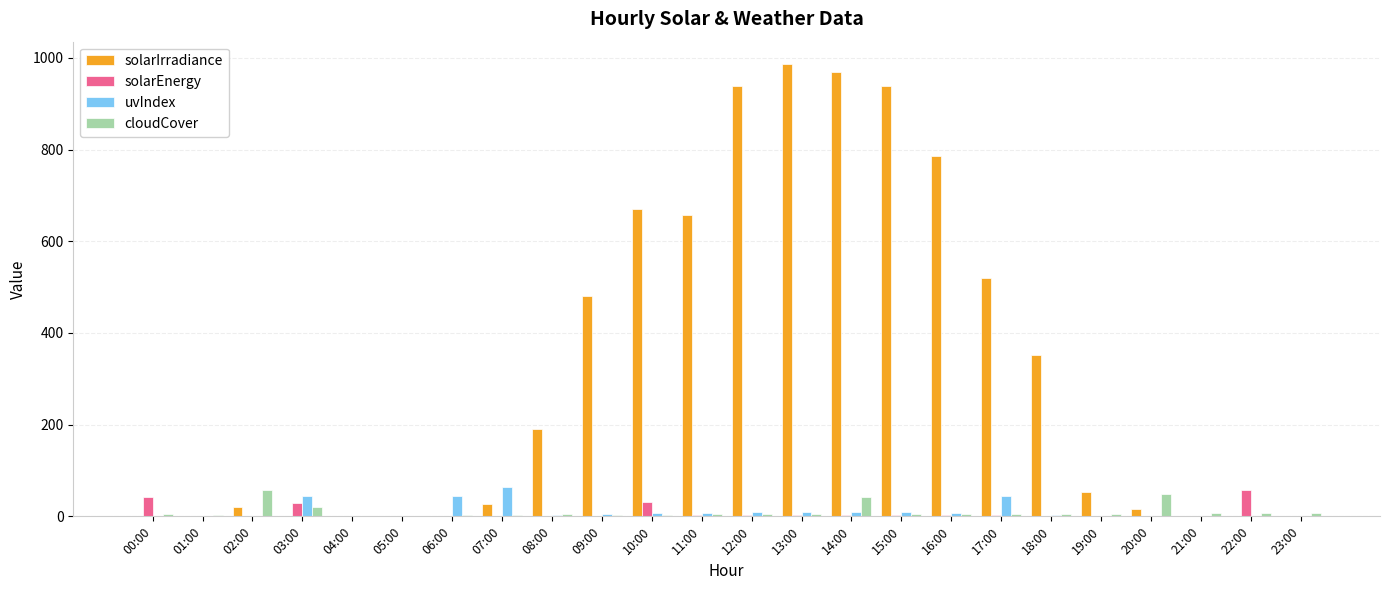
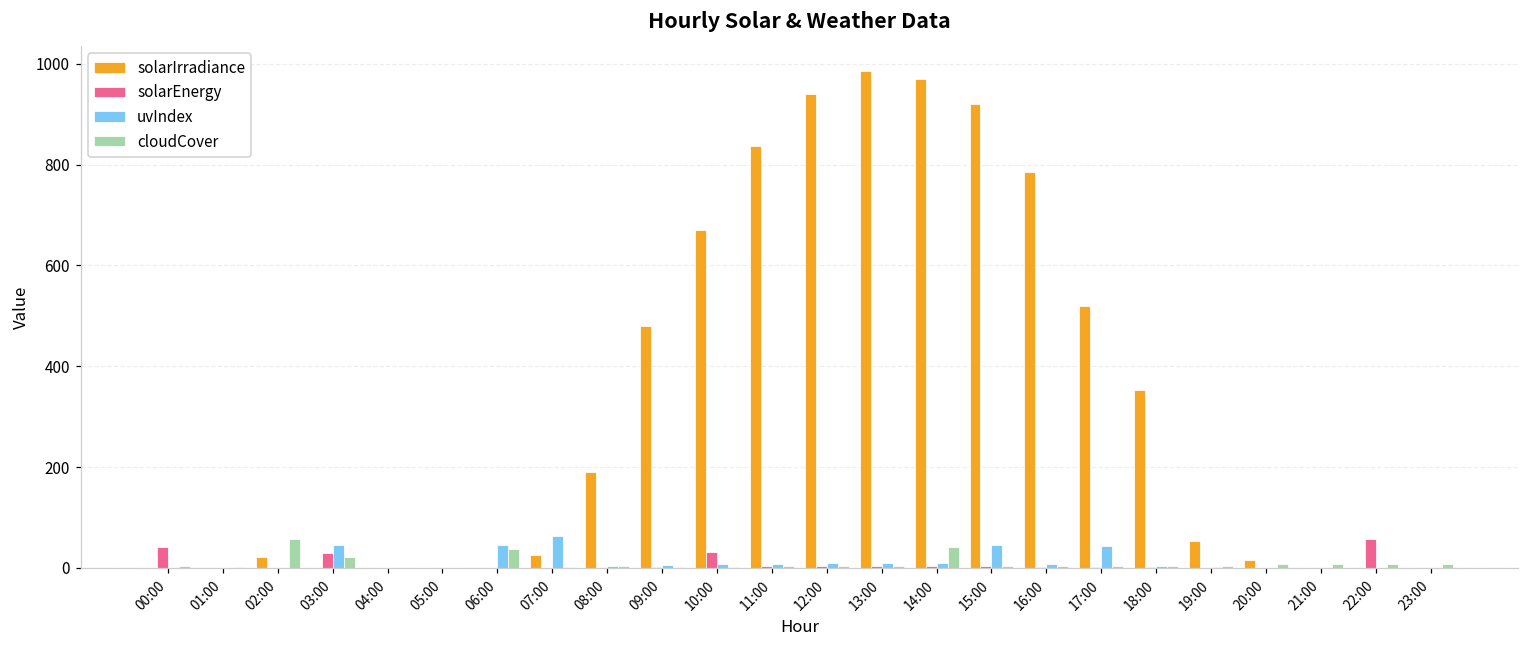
  {
    "solarIrradiance": {
      "00:00": 0,
      "01:00": 0,
      "02:00": 20,
      "03:00": 0,
      "04:00": 0,
      "05:00": 0,
      "06:00": 0,
      "07:00": 30,
      "08:00": 190,
      "09:00": 480,
      "10:00": 670,
-     "11:00": 660,
+     "11:00": 840,
      "12:00": 940,
      "13:00": 990,
      "14:00": 970,
-     "15:00": 940,
+     "15:00": 920,
      "16:00": 790,
      "17:00": 520,
      "18:00": 350,
      "19:00": 50,
      "20:00": 20,
      "21:00": 0,
      "22:00": 0,
      "23:00": 0
    },
    "solarEnergy": {
      "00:00": 40,
      "01:00": 0,
      "02:00": 0,
      "03:00": 30,
      "04:00": 0,
      "05:00": 0,
      "06:00": 0,
      "10:00": 30,
      "21:00": 0,
      "22:00": 60,
      "23:00": 0
    },
    "uvIndex": {
      "00:00": 0,
      "01:00": 0,
      "02:00": 0,
      "03:00": 50,
      "04:00": 0,
      "05:00": 0,
      "06:00": 40,
      "07:00": 60,
      "10:00": 10,
      "11:00": 10,
      "12:00": 10,
      "13:00": 10,
      "14:00": 10,
-     "15:00": 10,
+     "15:00": 40,
      "16:00": 10,
      "17:00": 40,
      "20:00": 0,
      "21:00": 0,
      "22:00": 0,
      "23:00": 0
    },
    "cloudCover": {
      "02:00": 60,
      "03:00": 20,
      "04:00": 0,
      "05:00": 0,
-     "06:00": 0,
+     "06:00": 40,
      "14:00": 40,
-     "20:00": 50,
+     "20:00": 10,
      "21:00": 10,
      "22:00": 10,
      "23:00": 10
    }
  }
